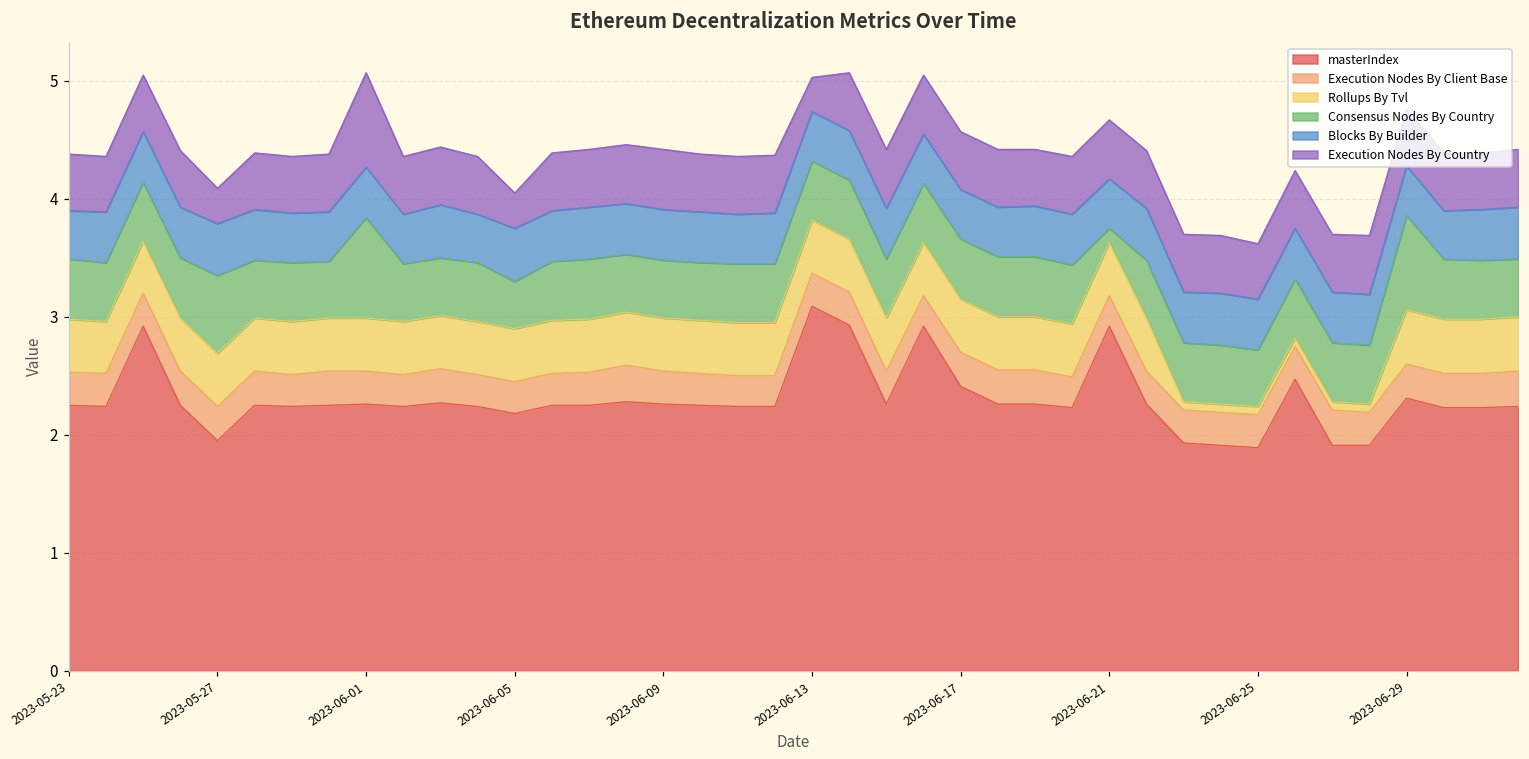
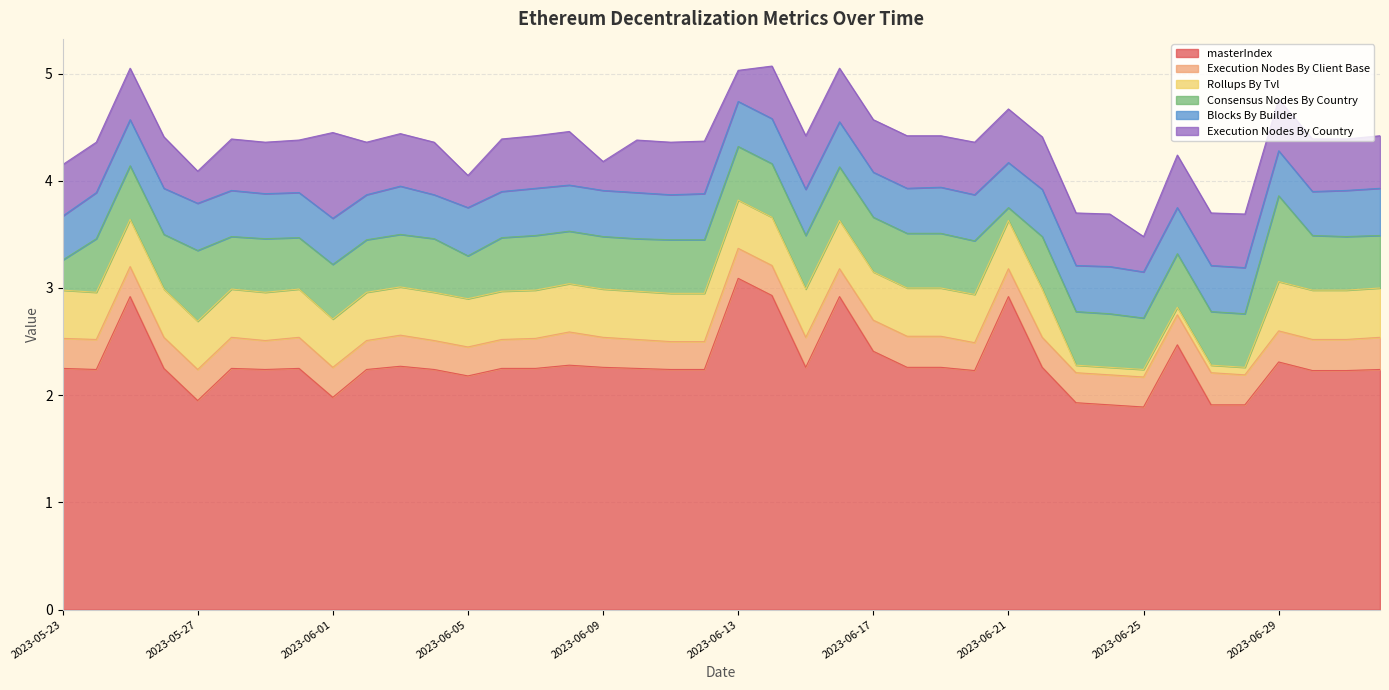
  {
    "masterIndex": {
      "2023-05-23": 2.25,
      "2023-05-27": 1.95,
-     "2023-06-01": 2.26,
+     "2023-06-01": 1.98,
      "2023-06-05": 2.18,
      "2023-06-09": 2.26,
      "2023-06-13": 3.09,
      "2023-06-17": 2.41,
      "2023-06-21": 2.92,
      "2023-06-25": 1.89,
      "2023-06-29": 2.31
    },
    "Consensus Nodes By Country": {
-     "2023-05-23": 0.51,
+     "2023-05-23": 0.28,
      "2023-05-27": 0.66,
-     "2023-06-01": 0.85,
+     "2023-06-01": 0.51,
      "2023-06-05": 0.40,
      "2023-06-09": 0.49,
      "2023-06-13": 0.50,
      "2023-06-17": 0.51,
      "2023-06-21": 0.12,
      "2023-06-25": 0.48,
      "2023-06-29": 0.80
    },
    "Blocks By Builder": {
      "2023-05-23": 0.41,
      "2023-05-27": 0.44,
      "2023-06-01": 0.43,
      "2023-06-05": 0.45,
      "2023-06-09": 0.43,
      "2023-06-13": 0.42,
      "2023-06-17": 0.42,
      "2023-06-21": 0.42,
      "2023-06-25": 0.43,
      "2023-06-29": 0.42
    },
    "Execution Nodes By Country": {
      "2023-05-23": 0.48,
      "2023-05-27": 0.30,
      "2023-06-01": 0.80,
      "2023-06-05": 0.30,
-     "2023-06-09": 0.51,
+     "2023-06-09": 0.27,
      "2023-06-13": 0.29,
      "2023-06-17": 0.49,
      "2023-06-21": 0.50,
-     "2023-06-25": 0.47
+     "2023-06-25": 0.33
    }
  }
